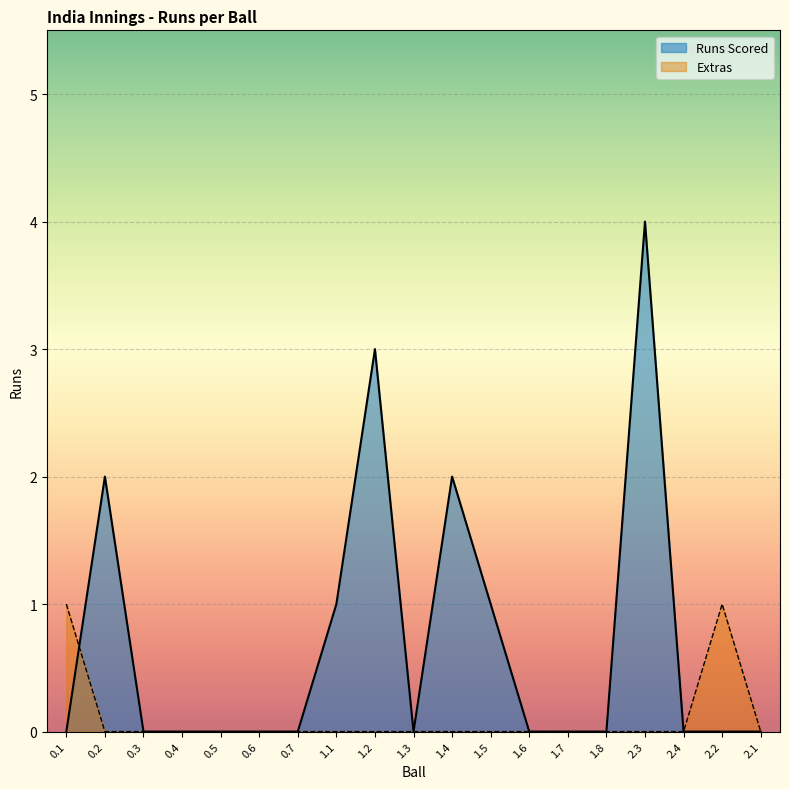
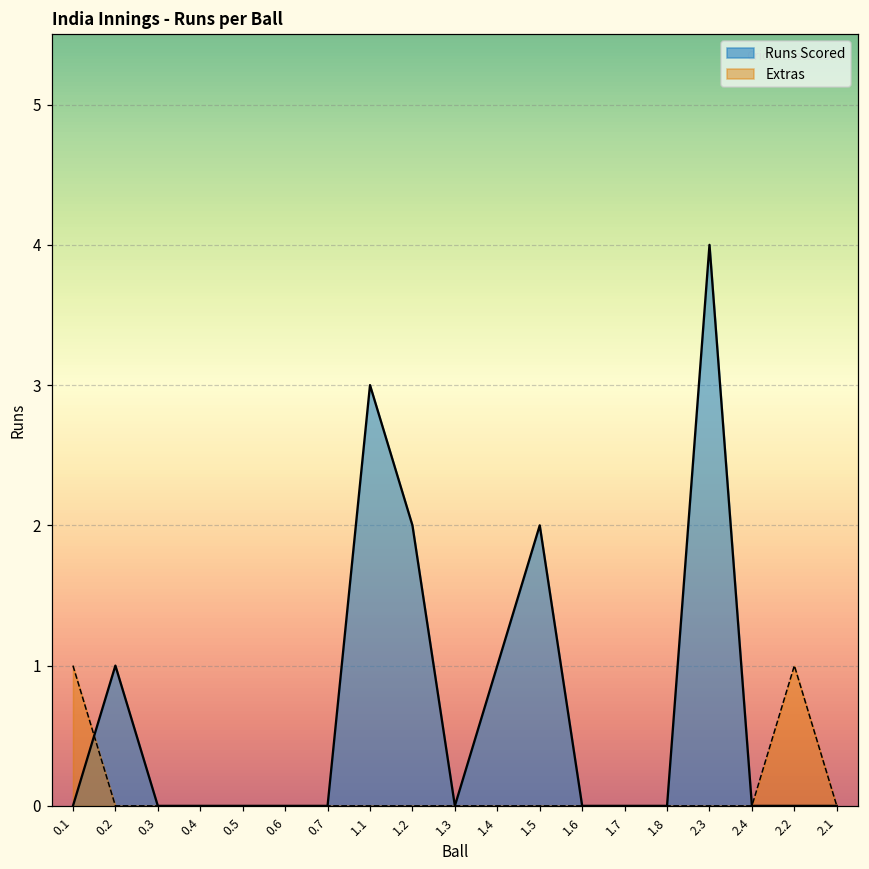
  {
    "Runs Scored": {
      "0.1": 0,
-     "0.2": 2,
-     "1.1": 1,
-     "1.2": 3,
-     "1.4": 2,
-     "1.5": 1,
+     "0.2": 1,
+     "1.1": 3,
+     "1.2": 2,
+     "1.4": 1,
+     "1.5": 2,
      "2.3": 4,
      "2.2": 0
    },
    "Extras": {
      "0.1": 1,
      "0.2": 0,
      "1.1": 0,
      "1.2": 0,
      "1.4": 0,
      "1.5": 0,
      "2.3": 0,
      "2.2": 1
    }
  }
